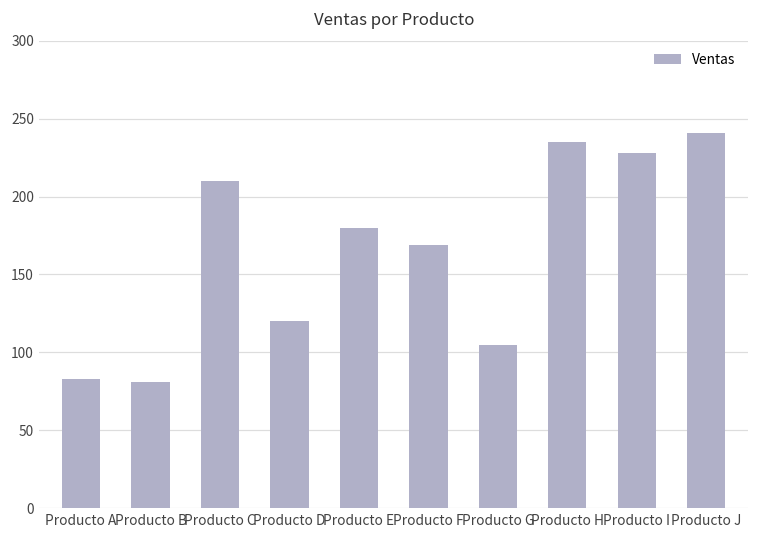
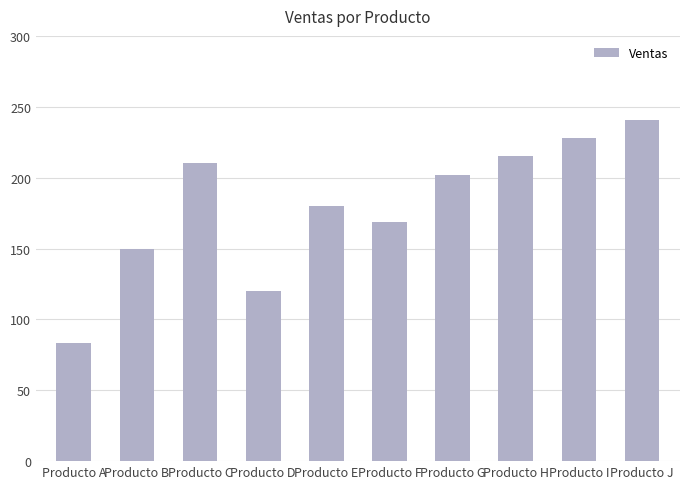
  {
    "Producto A": 83,
-   "Producto B": 81,
+   "Producto B": 150,
    "Producto C": 210,
    "Producto D": 120,
    "Producto E": 180,
    "Producto F": 169,
-   "Producto G": 105,
-   "Producto H": 235,
+   "Producto G": 202,
+   "Producto H": 215,
    "Producto I": 228,
    "Producto J": 241
  }
